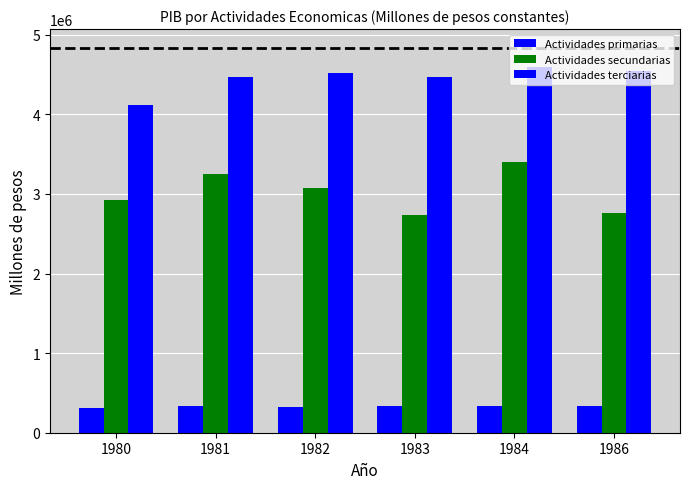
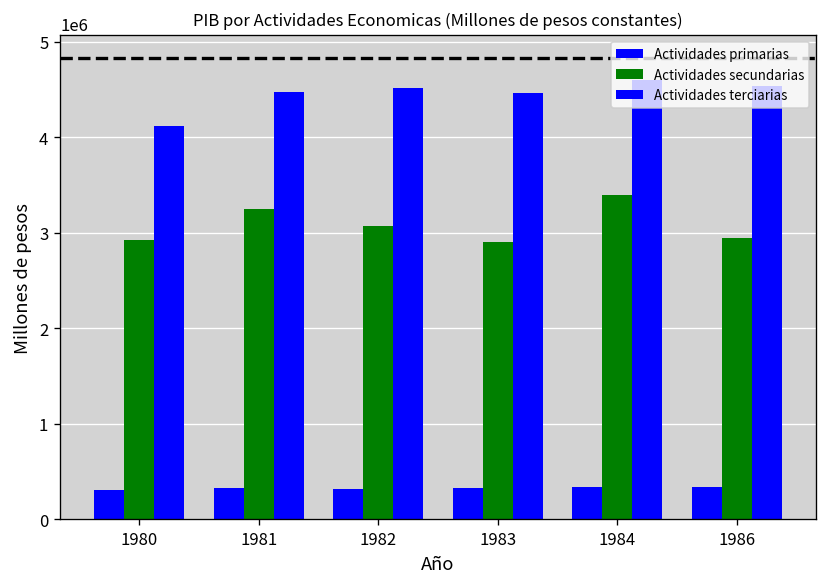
  {
    "Actividades secundarias": {
      "1980": 2900000,
      "1981": 3300000,
      "1982": 3100000,
-     "1983": 2700000,
+     "1983": 2900000,
      "1984": 3400000,
-     "1986": 2800000
+     "1986": 2900000
    }
  }
